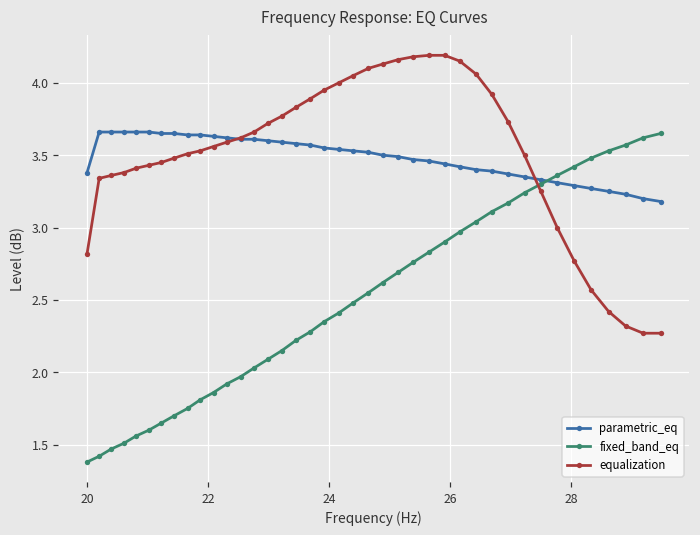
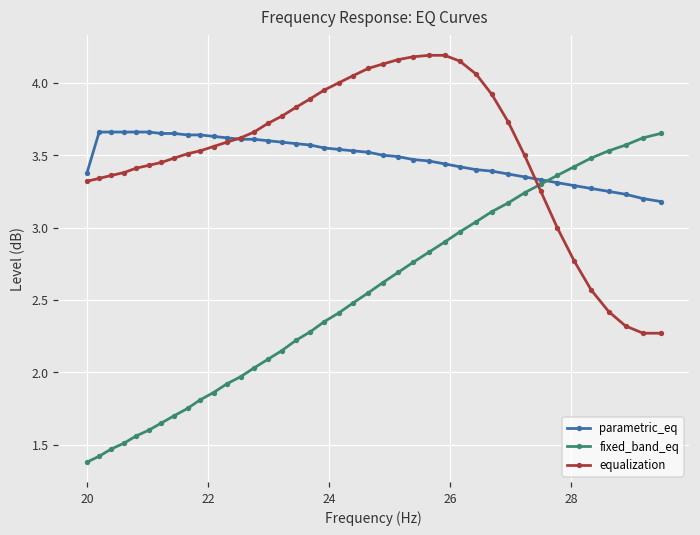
  {
    "parametric_eq": {
      "20": 3.38
    },
    "fixed_band_eq": {
      "20": 1.38
    },
    "equalization": {
-     "20": 2.82
+     "20": 3.32
    }
  }
